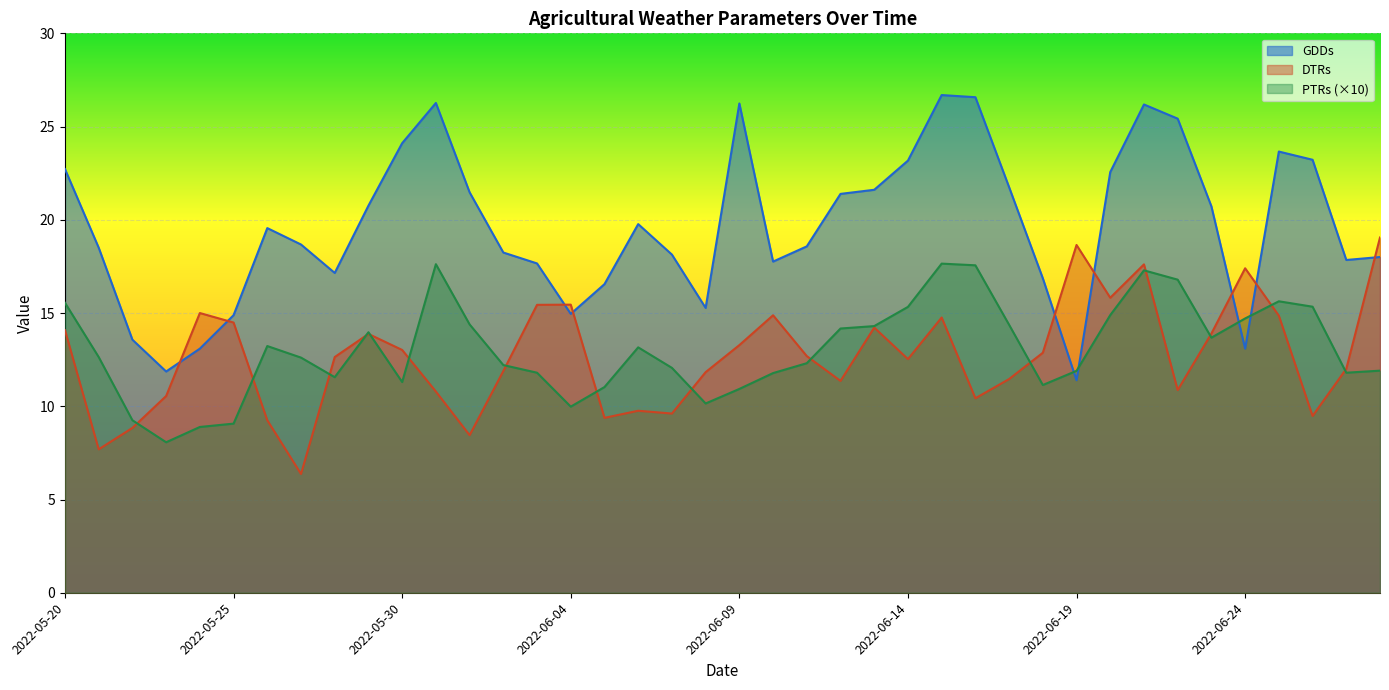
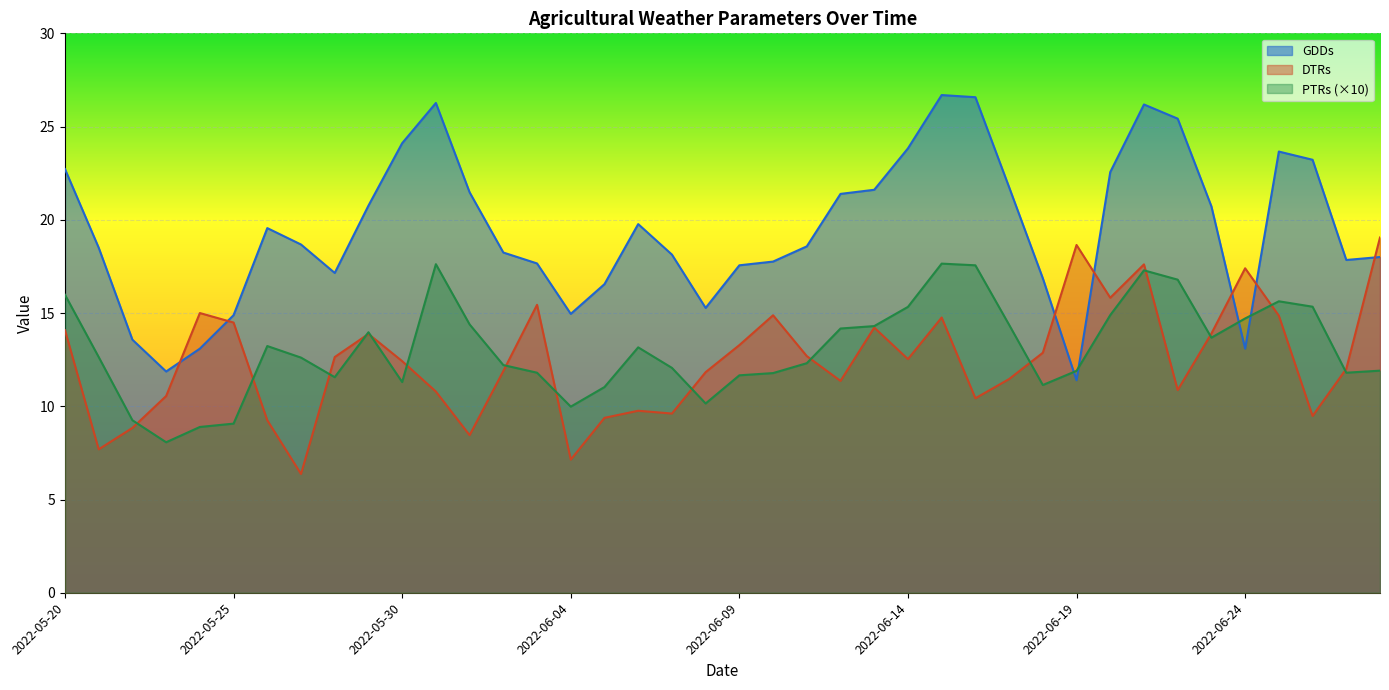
  {
    "GDDs": {
      "2022-05-20": 22.7,
      "2022-05-25": 14.9,
      "2022-05-30": 24.1,
      "2022-06-04": 15.0,
-     "2022-06-09": 26.2,
-     "2022-06-14": 23.2,
+     "2022-06-09": 17.6,
+     "2022-06-14": 23.8,
      "2022-06-19": 11.4,
      "2022-06-24": 13.1
    },
    "DTRs": {
      "2022-05-20": 14.1,
      "2022-05-25": 14.5,
-     "2022-05-30": 13.0,
-     "2022-06-04": 15.5,
+     "2022-05-30": 12.4,
+     "2022-06-04": 7.1,
      "2022-06-09": 13.3,
      "2022-06-14": 12.5,
      "2022-06-19": 18.7,
      "2022-06-24": 17.4
    },
    "PTRs (×10)": {
-     "2022-05-20": 15.5,
+     "2022-05-20": 16.0,
      "2022-05-25": 9.1,
      "2022-05-30": 11.3,
      "2022-06-04": 10.0,
-     "2022-06-09": 10.9,
+     "2022-06-09": 11.7,
      "2022-06-14": 15.3,
      "2022-06-19": 11.9,
      "2022-06-24": 14.7
    }
  }
